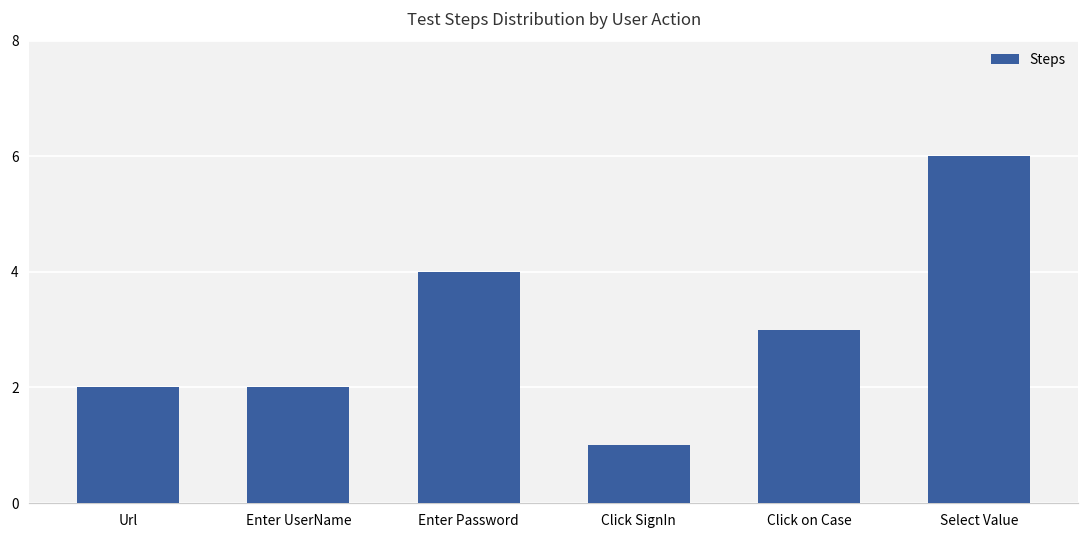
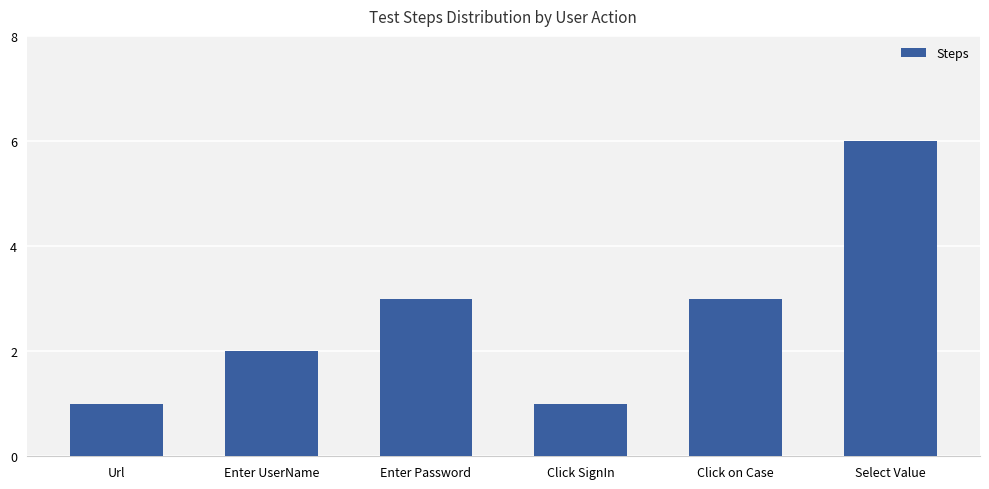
  {
-   "Url": 2,
+   "Url": 1,
    "Enter UserName": 2,
-   "Enter Password": 4,
+   "Enter Password": 3,
    "Click SignIn": 1,
    "Click on Case": 3,
    "Select Value": 6
  }
